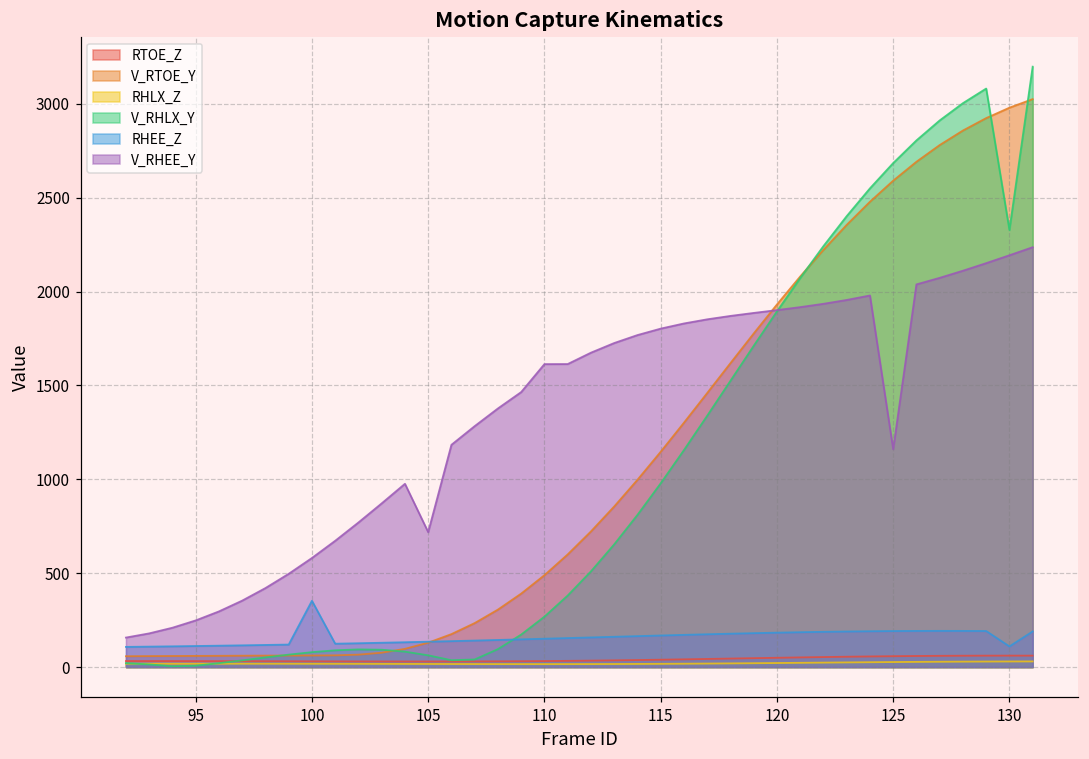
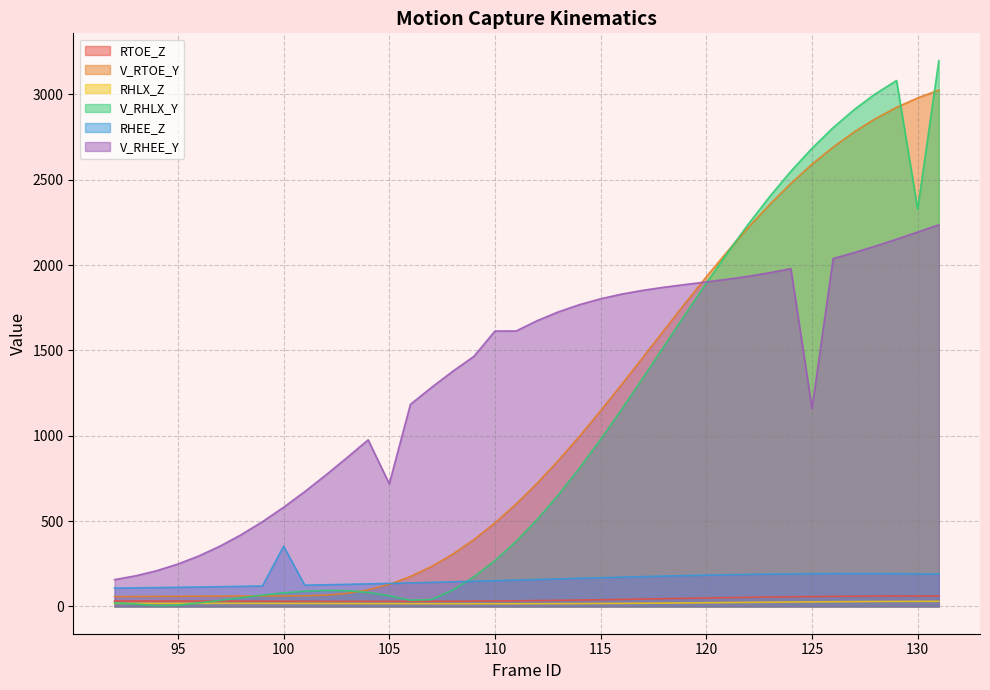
  {
    "V_RHLX_Y": {
      "100": 80,
      "105": 60,
      "110": 270,
      "115": 980,
      "125": 2680,
      "130": 2330
    },
    "RHEE_Z": {
      "95": 110,
      "100": 350,
      "110": 150,
      "115": 170,
      "120": 180,
      "125": 190,
-     "130": 110
+     "130": 190
    },
    "V_RHEE_Y": {
      "95": 250,
      "100": 580,
      "105": 720,
      "110": 1610,
      "115": 1800,
      "125": 1160,
      "130": 2190
    }
  }
